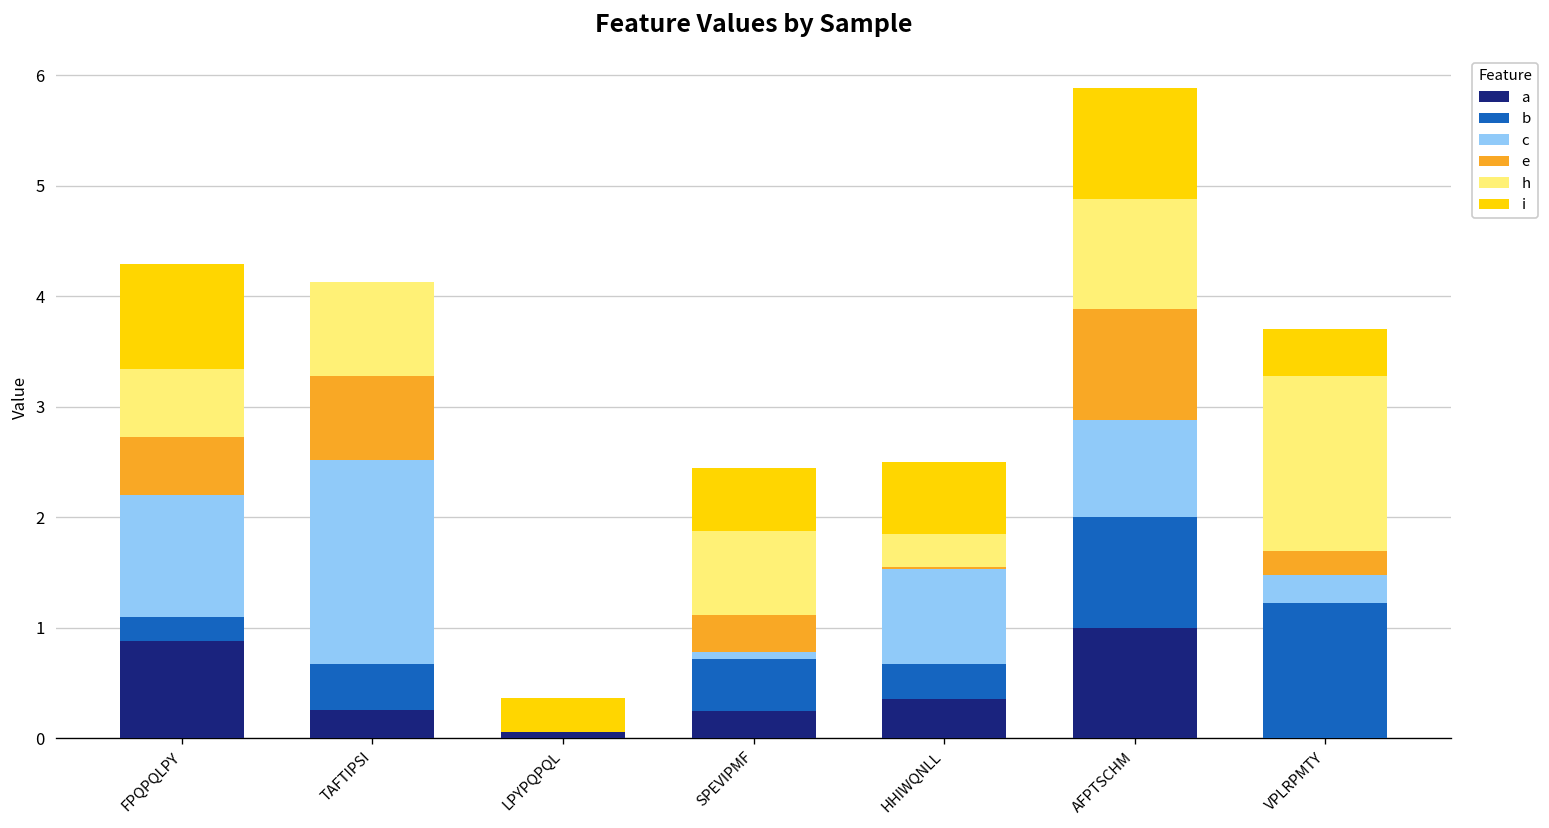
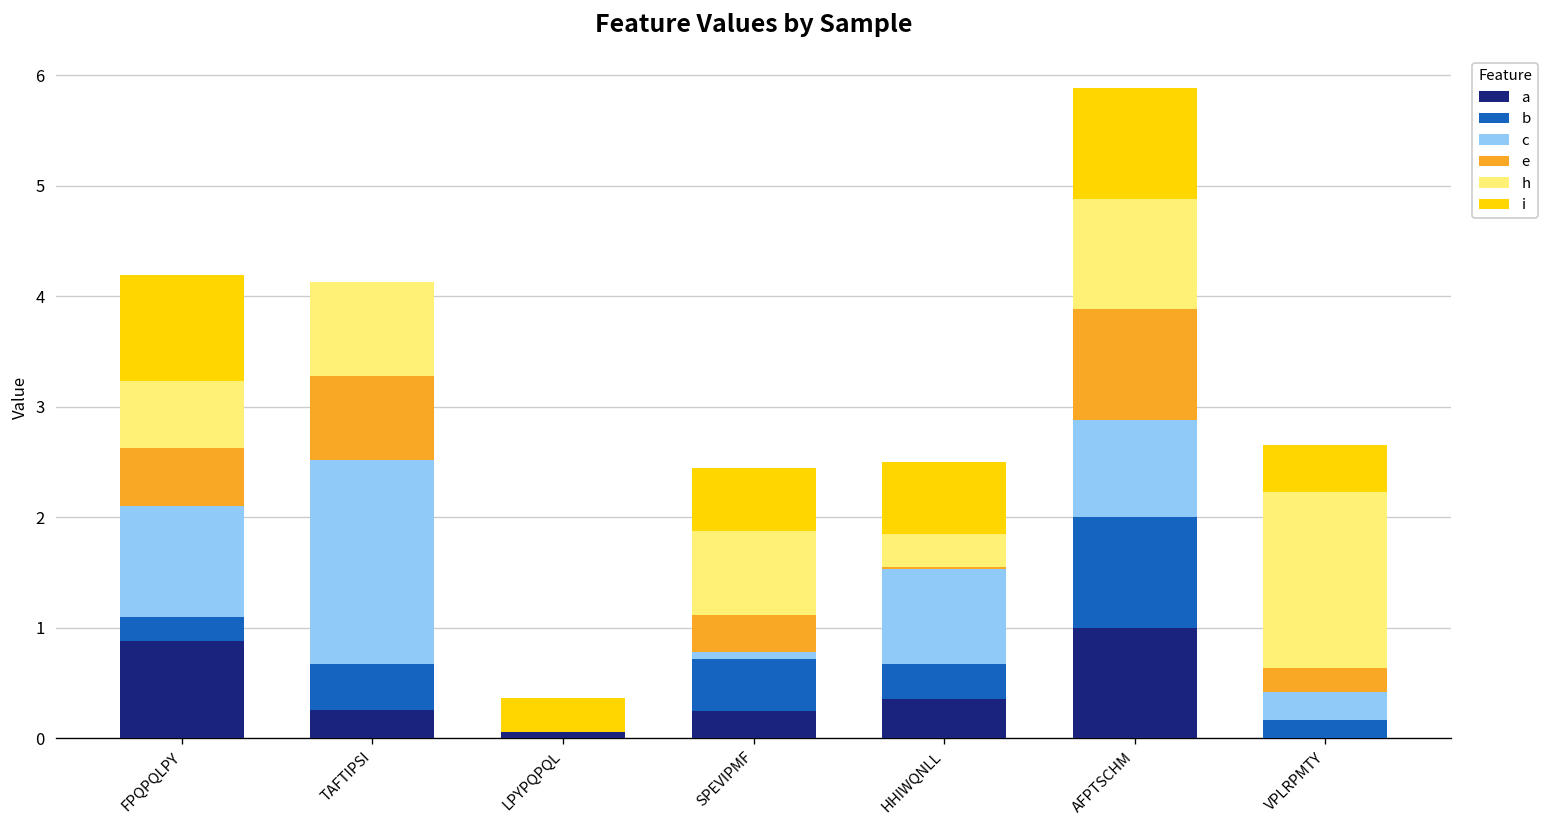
  {
    "a": {
      "FPQPQLPY": 0.9,
      "TAFTIPSI": 0.3,
      "LPYPQPQL": 0.1,
      "SPEVIPMF": 0.3,
      "HHIWQNLL": 0.4,
      "AFPTSCHM": 1.0,
      "VPLRPMTY": 0.0
    },
    "b": {
      "FPQPQLPY": 0.2,
      "TAFTIPSI": 0.4,
      "LPYPQPQL": 0.0,
      "SPEVIPMF": 0.5,
      "HHIWQNLL": 0.3,
      "AFPTSCHM": 1.0,
-     "VPLRPMTY": 1.2
+     "VPLRPMTY": 0.2
    },
    "c": {
-     "FPQPQLPY": 1.1,
+     "FPQPQLPY": 1.0,
      "TAFTIPSI": 1.8,
      "LPYPQPQL": 0.0,
      "SPEVIPMF": 0.1,
      "HHIWQNLL": 0.9,
      "AFPTSCHM": 0.9,
      "VPLRPMTY": 0.3
    },
    "h": {
      "FPQPQLPY": 0.6,
      "TAFTIPSI": 0.9,
      "LPYPQPQL": 0.0,
      "SPEVIPMF": 0.8,
      "HHIWQNLL": 0.3,
      "AFPTSCHM": 1.0,
      "VPLRPMTY": 1.6
    }
  }
